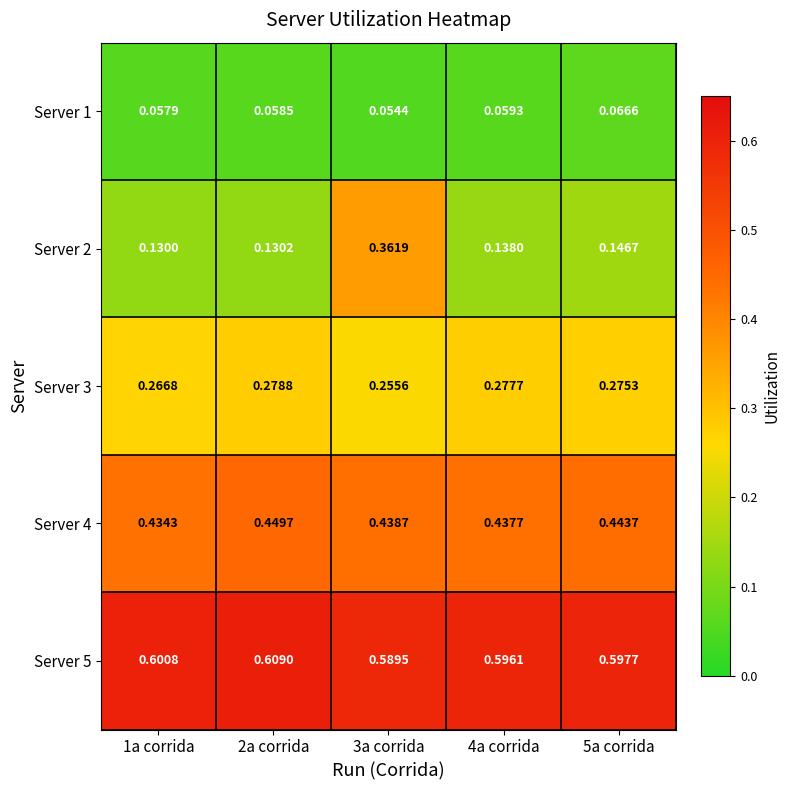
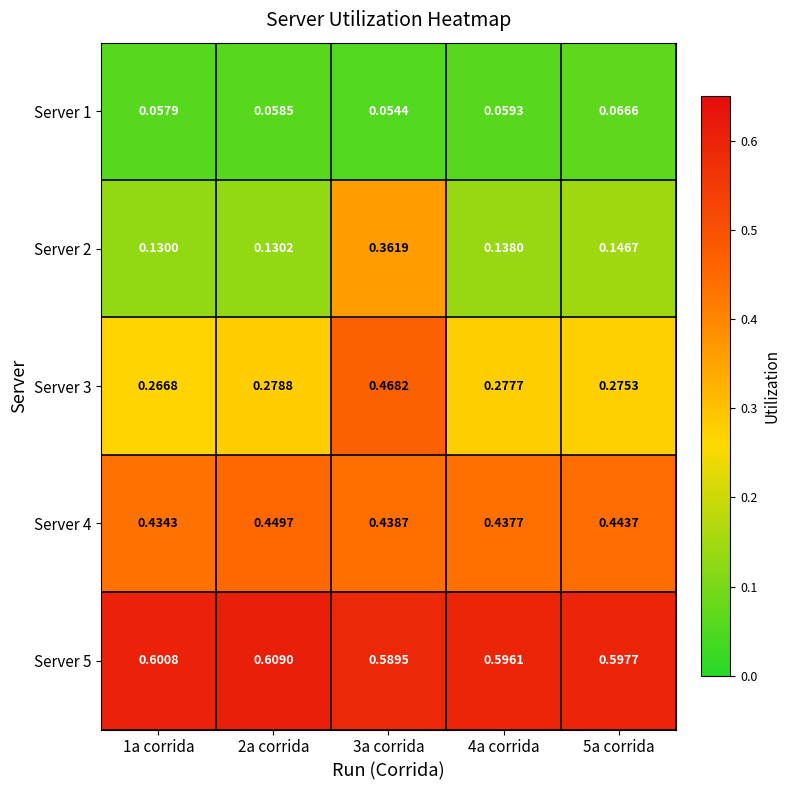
  {
    "Server 1": {
      "1a corrida": 0.0579,
      "2a corrida": 0.0585,
      "3a corrida": 0.0544,
      "4a corrida": 0.0593,
      "5a corrida": 0.0666
    },
    "Server 2": {
      "1a corrida": 0.1300,
      "2a corrida": 0.1302,
      "3a corrida": 0.3619,
      "4a corrida": 0.1380,
      "5a corrida": 0.1467
    },
    "Server 3": {
      "1a corrida": 0.2668,
      "2a corrida": 0.2788,
-     "3a corrida": 0.2556,
+     "3a corrida": 0.4682,
      "4a corrida": 0.2777,
      "5a corrida": 0.2753
    },
    "Server 4": {
      "1a corrida": 0.4343,
      "2a corrida": 0.4497,
      "3a corrida": 0.4387,
      "4a corrida": 0.4377,
      "5a corrida": 0.4437
    },
    "Server 5": {
      "1a corrida": 0.6008,
      "2a corrida": 0.6090,
      "3a corrida": 0.5895,
      "4a corrida": 0.5961,
      "5a corrida": 0.5977
    }
  }
